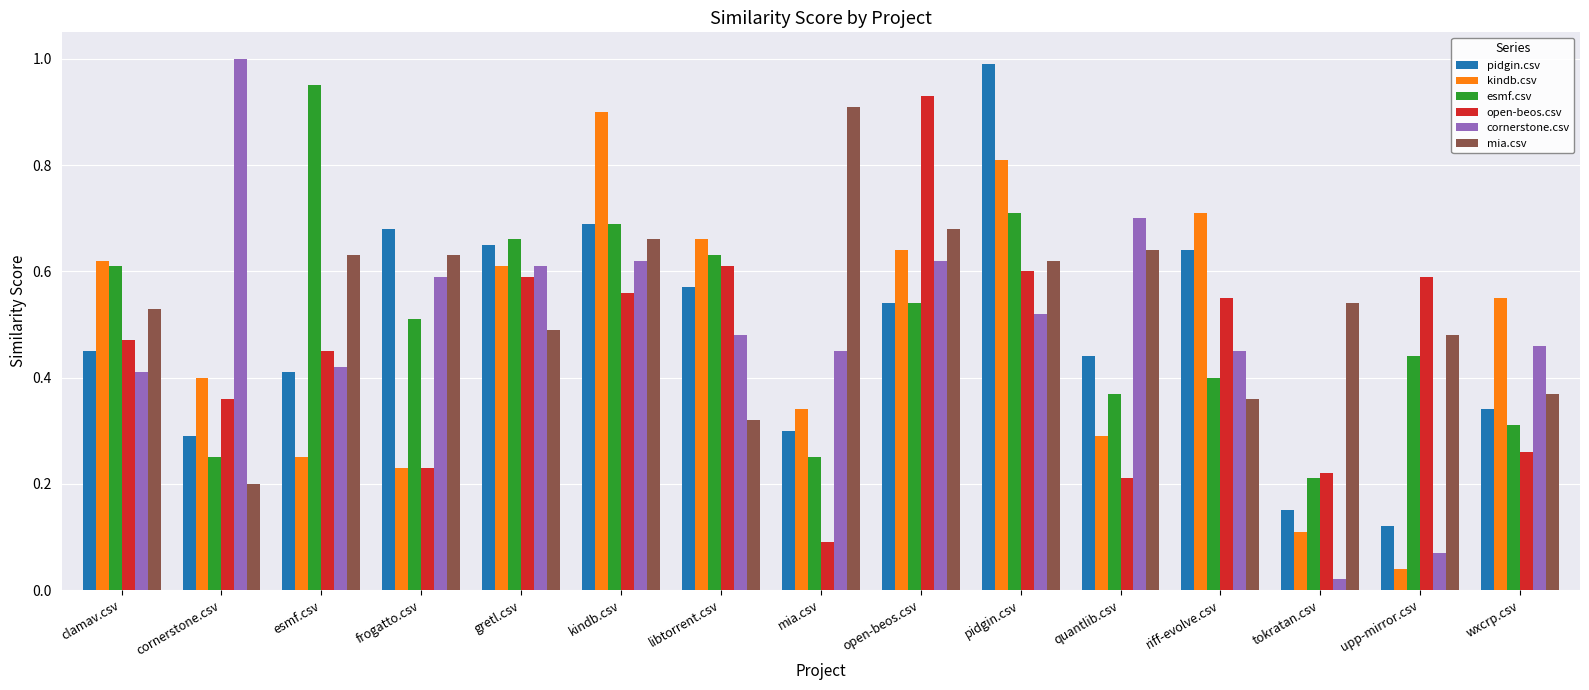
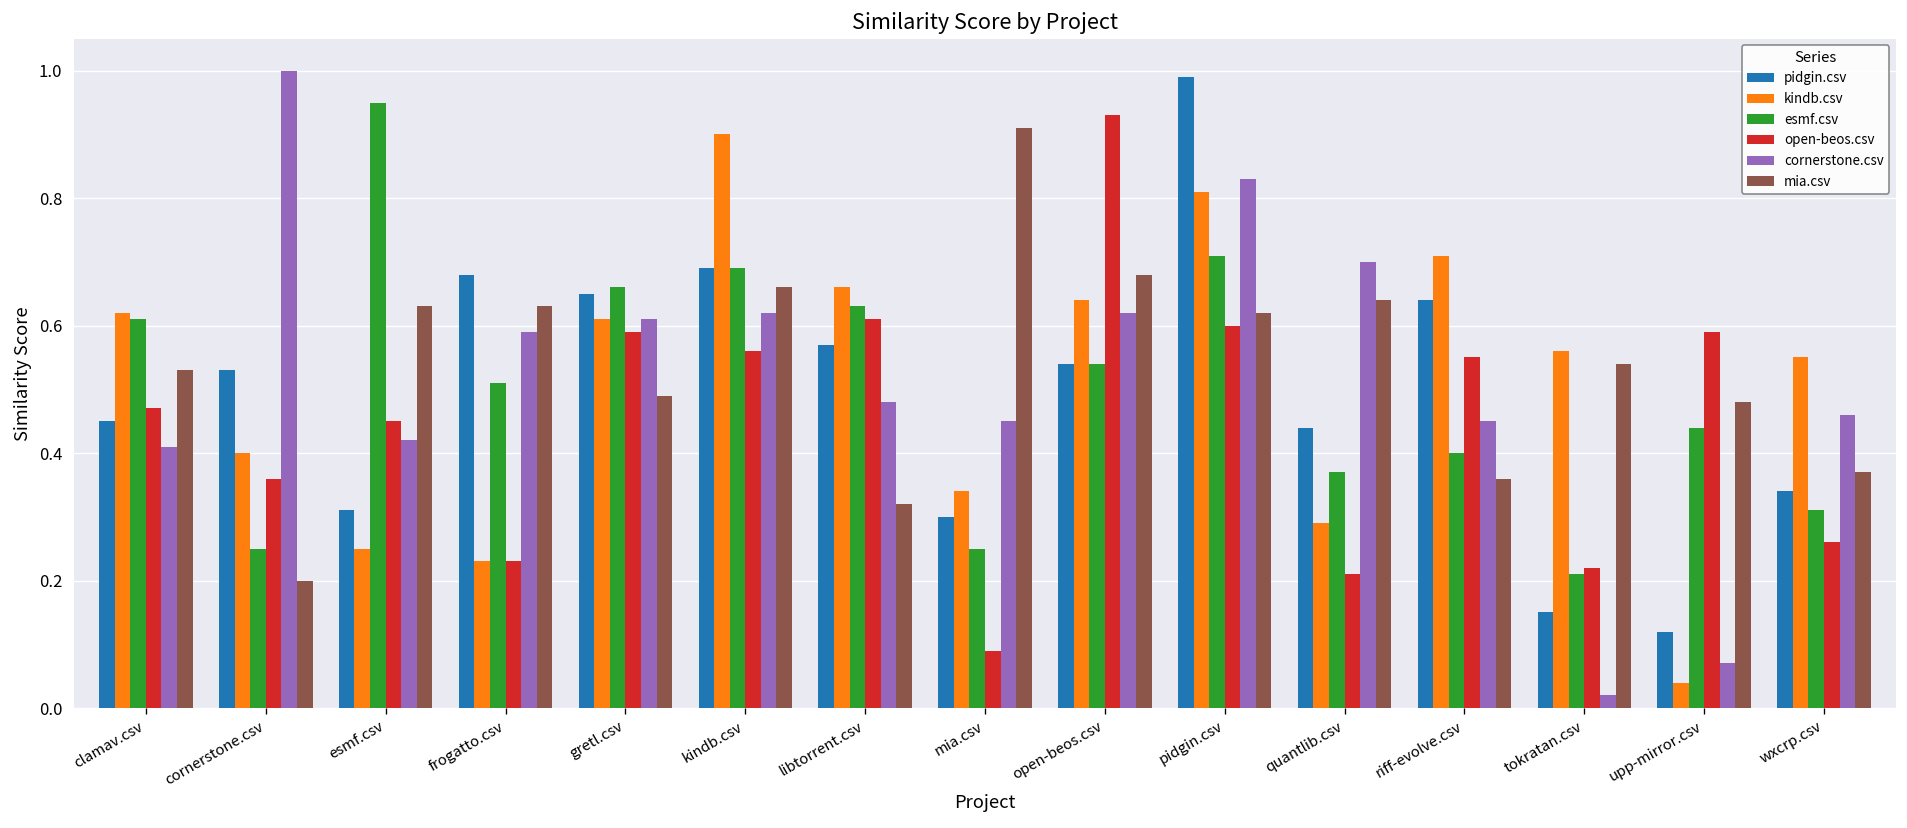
  {
    "pidgin.csv": {
      "clamav.csv": 0.45,
-     "cornerstone.csv": 0.29,
-     "esmf.csv": 0.41,
+     "cornerstone.csv": 0.53,
+     "esmf.csv": 0.31,
      "frogatto.csv": 0.68,
      "gretl.csv": 0.65,
      "kindb.csv": 0.69,
      "libtorrent.csv": 0.57,
      "mia.csv": 0.30,
      "open-beos.csv": 0.54,
      "pidgin.csv": 0.99,
      "quantlib.csv": 0.44,
      "riff-evolve.csv": 0.64,
      "tokratan.csv": 0.15,
      "upp-mirror.csv": 0.12,
      "wxcrp.csv": 0.34
    },
    "kindb.csv": {
      "clamav.csv": 0.62,
      "cornerstone.csv": 0.40,
      "esmf.csv": 0.25,
      "frogatto.csv": 0.23,
      "gretl.csv": 0.61,
      "kindb.csv": 0.90,
      "libtorrent.csv": 0.66,
      "mia.csv": 0.34,
      "open-beos.csv": 0.64,
      "pidgin.csv": 0.81,
      "quantlib.csv": 0.29,
      "riff-evolve.csv": 0.71,
-     "tokratan.csv": 0.11,
+     "tokratan.csv": 0.56,
      "upp-mirror.csv": 0.04,
      "wxcrp.csv": 0.55
    },
    "esmf.csv": {
      "clamav.csv": 0.61,
      "cornerstone.csv": 0.25,
      "esmf.csv": 0.95,
      "frogatto.csv": 0.51,
      "gretl.csv": 0.66,
      "kindb.csv": 0.69,
      "libtorrent.csv": 0.63,
      "mia.csv": 0.25,
      "open-beos.csv": 0.54,
      "pidgin.csv": 0.71,
      "quantlib.csv": 0.37,
      "riff-evolve.csv": 0.40,
      "tokratan.csv": 0.21,
      "upp-mirror.csv": 0.44,
      "wxcrp.csv": 0.31
    },
    "open-beos.csv": {
      "clamav.csv": 0.47,
      "cornerstone.csv": 0.36,
      "esmf.csv": 0.45,
      "frogatto.csv": 0.23,
      "gretl.csv": 0.59,
      "kindb.csv": 0.56,
      "libtorrent.csv": 0.61,
      "mia.csv": 0.09,
      "open-beos.csv": 0.93,
      "pidgin.csv": 0.60,
      "quantlib.csv": 0.21,
      "riff-evolve.csv": 0.55,
      "tokratan.csv": 0.22,
      "upp-mirror.csv": 0.59,
      "wxcrp.csv": 0.26
    },
    "cornerstone.csv": {
      "clamav.csv": 0.41,
      "cornerstone.csv": 1.00,
      "esmf.csv": 0.42,
      "frogatto.csv": 0.59,
      "gretl.csv": 0.61,
      "kindb.csv": 0.62,
      "libtorrent.csv": 0.48,
      "mia.csv": 0.45,
      "open-beos.csv": 0.62,
-     "pidgin.csv": 0.52,
+     "pidgin.csv": 0.83,
      "quantlib.csv": 0.70,
      "riff-evolve.csv": 0.45,
      "tokratan.csv": 0.02,
      "upp-mirror.csv": 0.07,
      "wxcrp.csv": 0.46
    },
    "mia.csv": {
      "clamav.csv": 0.53,
      "cornerstone.csv": 0.20,
      "esmf.csv": 0.63,
      "frogatto.csv": 0.63,
      "gretl.csv": 0.49,
      "kindb.csv": 0.66,
      "libtorrent.csv": 0.32,
      "mia.csv": 0.91,
      "open-beos.csv": 0.68,
      "pidgin.csv": 0.62,
      "quantlib.csv": 0.64,
      "riff-evolve.csv": 0.36,
      "tokratan.csv": 0.54,
      "upp-mirror.csv": 0.48,
      "wxcrp.csv": 0.37
    }
  }
